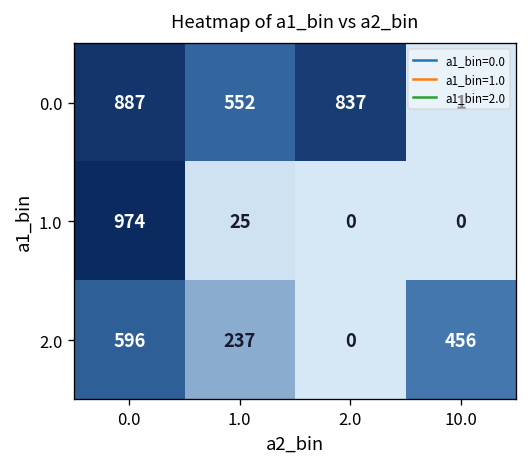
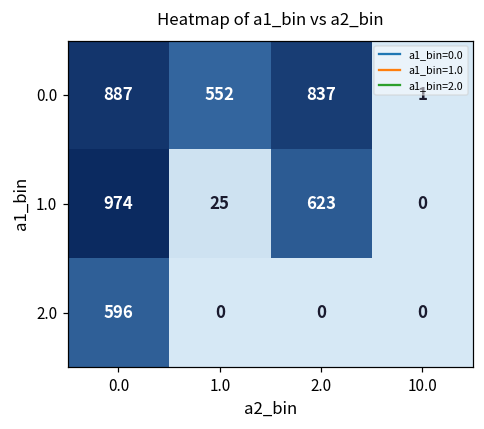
  {
    "0.0": {
      "0.0": 887,
      "1.0": 552,
      "2.0": 837
    },
    "1.0": {
      "0.0": 974,
      "1.0": 25,
-     "2.0": 0,
+     "2.0": 623,
      "10.0": 0
    },
    "2.0": {
      "0.0": 596,
-     "1.0": 237,
+     "1.0": 0,
      "2.0": 0,
-     "10.0": 456
+     "10.0": 0
    }
  }
